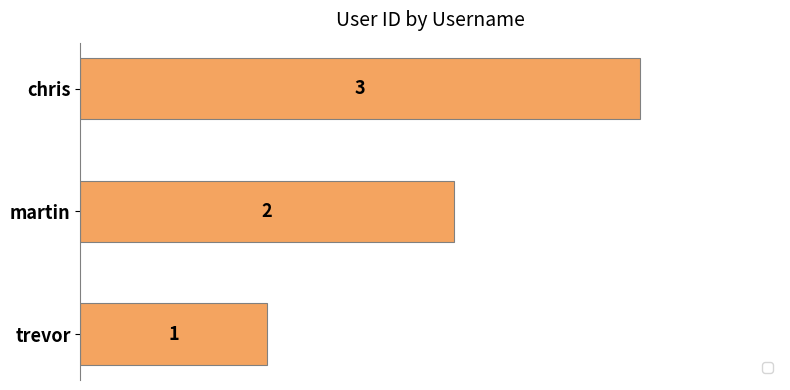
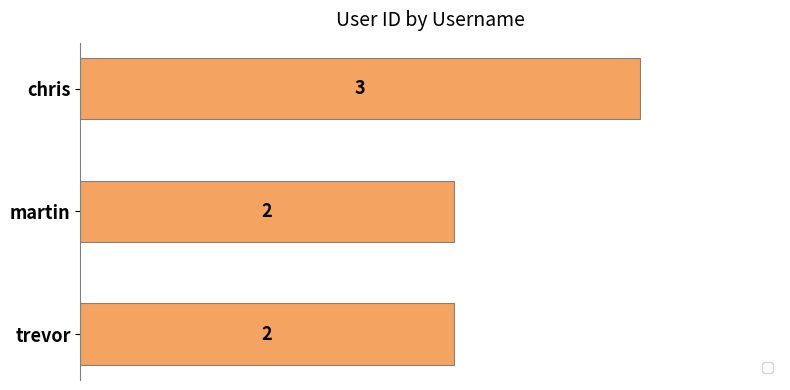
  {
    "chris": 3,
    "martin": 2,
-   "trevor": 1
+   "trevor": 2
  }
